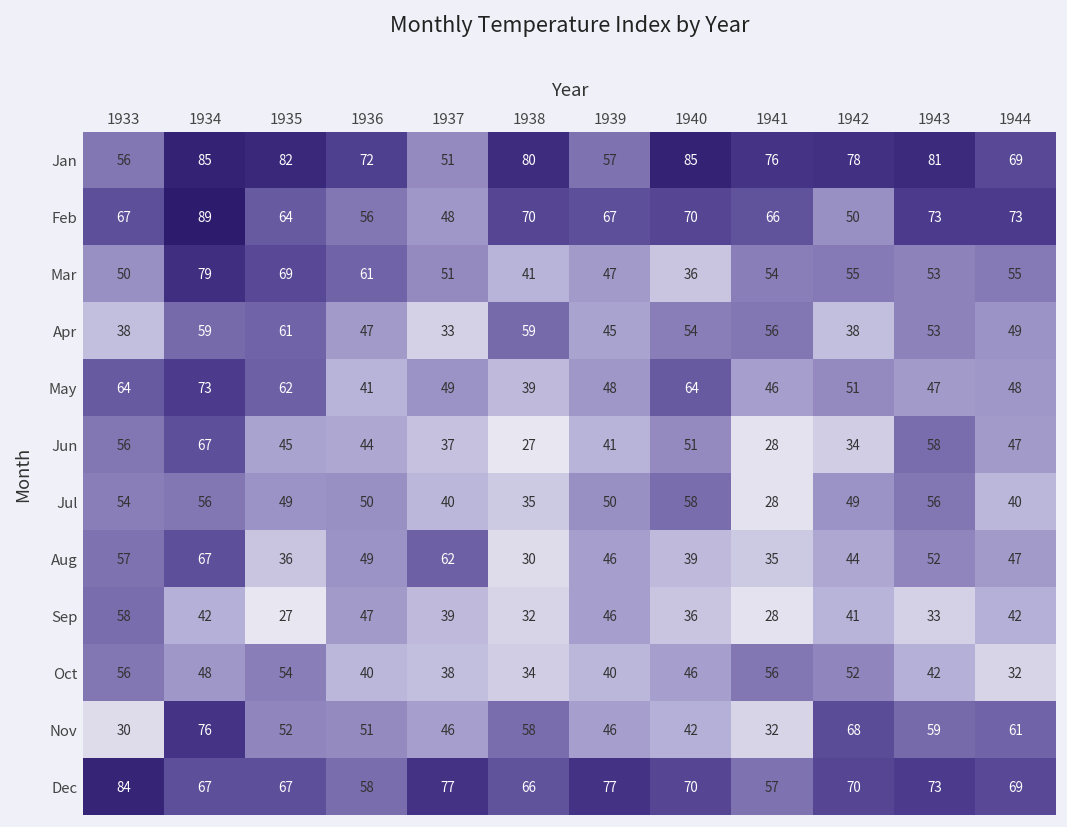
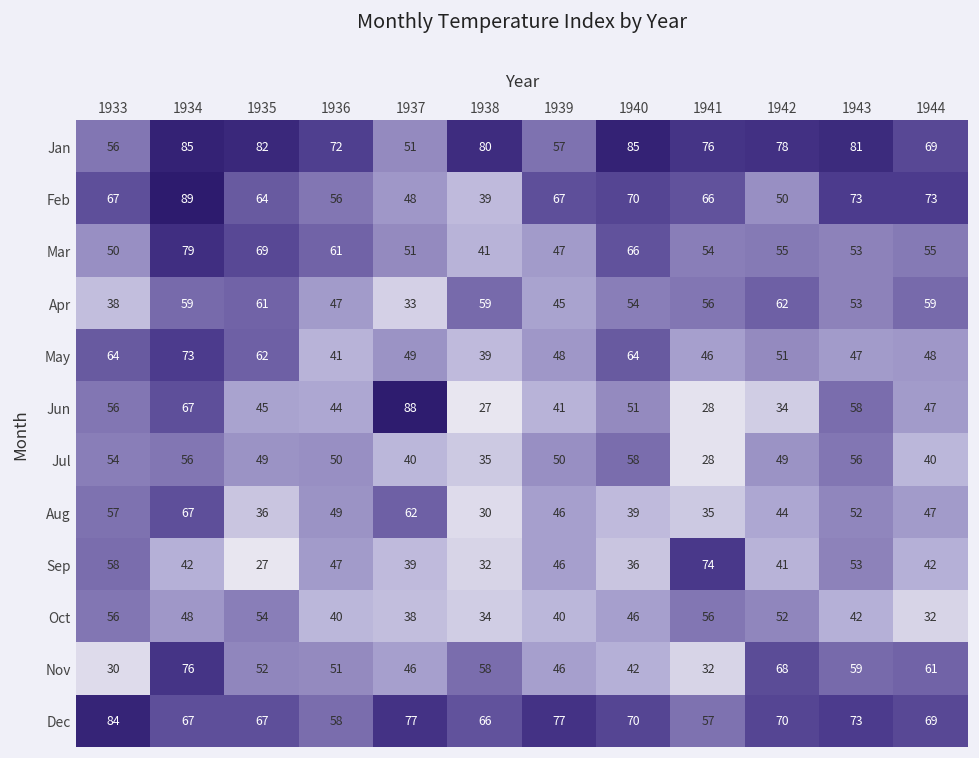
  {
    "Jan": {
      "1933": 56,
      "1934": 85,
      "1935": 82,
      "1936": 72,
      "1937": 51,
      "1938": 80,
      "1939": 57,
      "1940": 85,
      "1941": 76,
      "1942": 78,
      "1943": 81,
      "1944": 69
    },
    "Feb": {
      "1933": 67,
      "1934": 89,
      "1935": 64,
      "1936": 56,
      "1937": 48,
-     "1938": 70,
+     "1938": 39,
      "1939": 67,
      "1940": 70,
      "1941": 66,
      "1942": 50,
      "1943": 73,
      "1944": 73
    },
    "Mar": {
      "1933": 50,
      "1934": 79,
      "1935": 69,
      "1936": 61,
      "1937": 51,
      "1938": 41,
      "1939": 47,
-     "1940": 36,
+     "1940": 66,
      "1941": 54,
      "1942": 55,
      "1943": 53,
      "1944": 55
    },
    "Apr": {
      "1933": 38,
      "1934": 59,
      "1935": 61,
      "1936": 47,
      "1937": 33,
      "1938": 59,
      "1939": 45,
      "1940": 54,
      "1941": 56,
-     "1942": 38,
+     "1942": 62,
      "1943": 53,
-     "1944": 49
+     "1944": 59
    },
    "May": {
      "1933": 64,
      "1934": 73,
      "1935": 62,
      "1936": 41,
      "1937": 49,
      "1938": 39,
      "1939": 48,
      "1940": 64,
      "1941": 46,
      "1942": 51,
      "1943": 47,
      "1944": 48
    },
    "Jun": {
      "1933": 56,
      "1934": 67,
      "1935": 45,
      "1936": 44,
-     "1937": 37,
+     "1937": 88,
      "1938": 27,
      "1939": 41,
      "1940": 51,
      "1941": 28,
      "1942": 34,
      "1943": 58,
      "1944": 47
    },
    "Jul": {
      "1933": 54,
      "1934": 56,
      "1935": 49,
      "1936": 50,
      "1937": 40,
      "1938": 35,
      "1939": 50,
      "1940": 58,
      "1941": 28,
      "1942": 49,
      "1943": 56,
      "1944": 40
    },
    "Aug": {
      "1933": 57,
      "1934": 67,
      "1935": 36,
      "1936": 49,
      "1937": 62,
      "1938": 30,
      "1939": 46,
      "1940": 39,
      "1941": 35,
      "1942": 44,
      "1943": 52,
      "1944": 47
    },
    "Sep": {
      "1933": 58,
      "1934": 42,
      "1935": 27,
      "1936": 47,
      "1937": 39,
      "1938": 32,
      "1939": 46,
      "1940": 36,
-     "1941": 28,
+     "1941": 74,
      "1942": 41,
-     "1943": 33,
+     "1943": 53,
      "1944": 42
    },
    "Oct": {
      "1933": 56,
      "1934": 48,
      "1935": 54,
      "1936": 40,
      "1937": 38,
      "1938": 34,
      "1939": 40,
      "1940": 46,
      "1941": 56,
      "1942": 52,
      "1943": 42,
      "1944": 32
    },
    "Nov": {
      "1933": 30,
      "1934": 76,
      "1935": 52,
      "1936": 51,
      "1937": 46,
      "1938": 58,
      "1939": 46,
      "1940": 42,
      "1941": 32,
      "1942": 68,
      "1943": 59,
      "1944": 61
    },
    "Dec": {
      "1933": 84,
      "1934": 67,
      "1935": 67,
      "1936": 58,
      "1937": 77,
      "1938": 66,
      "1939": 77,
      "1940": 70,
      "1941": 57,
      "1942": 70,
      "1943": 73,
      "1944": 69
    }
  }
